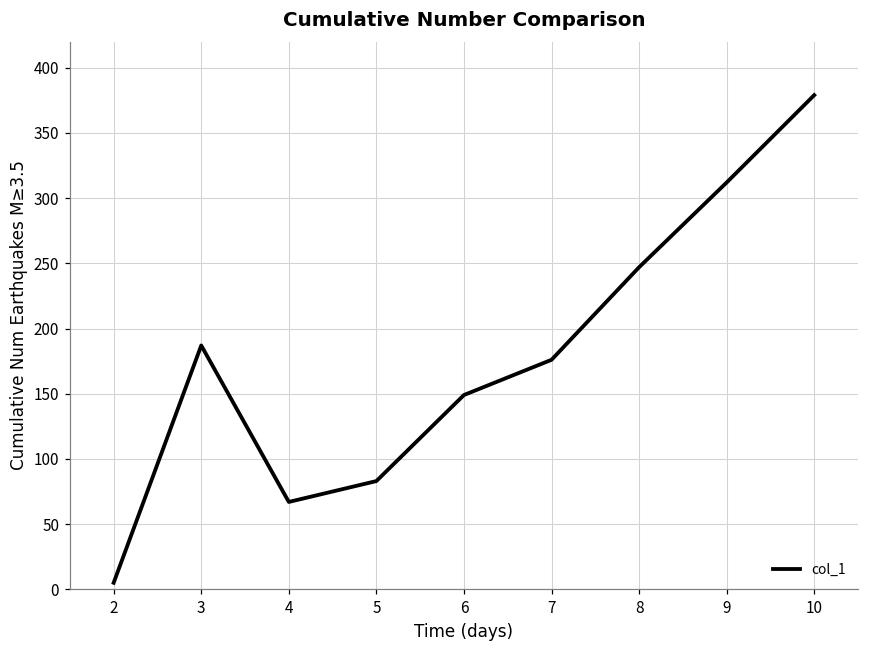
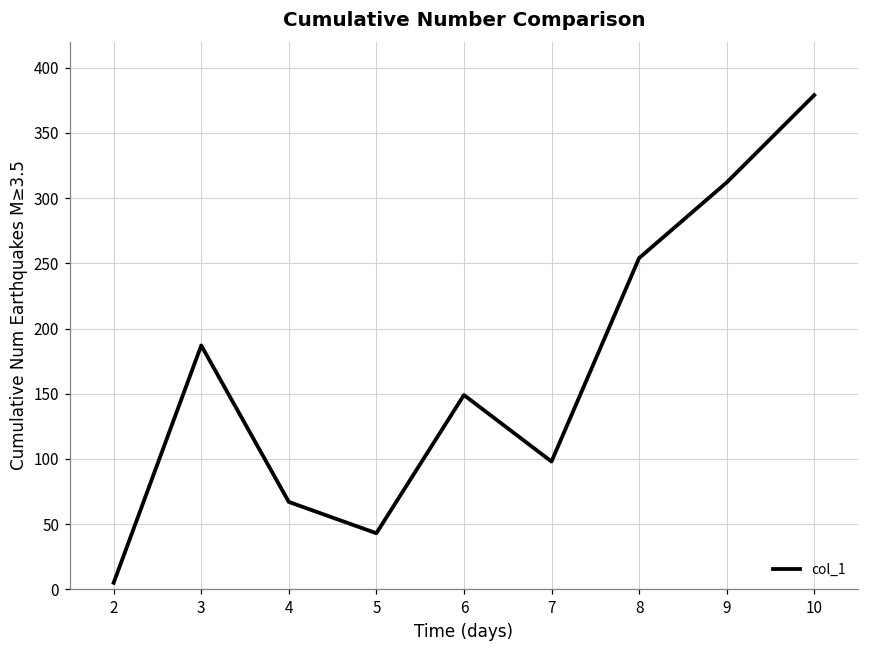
  {
    "2": 5,
    "3": 187,
    "4": 67,
-   "5": 83,
+   "5": 43,
    "6": 149,
-   "7": 176,
-   "8": 247,
+   "7": 98,
+   "8": 254,
    "9": 312,
    "10": 379
  }
